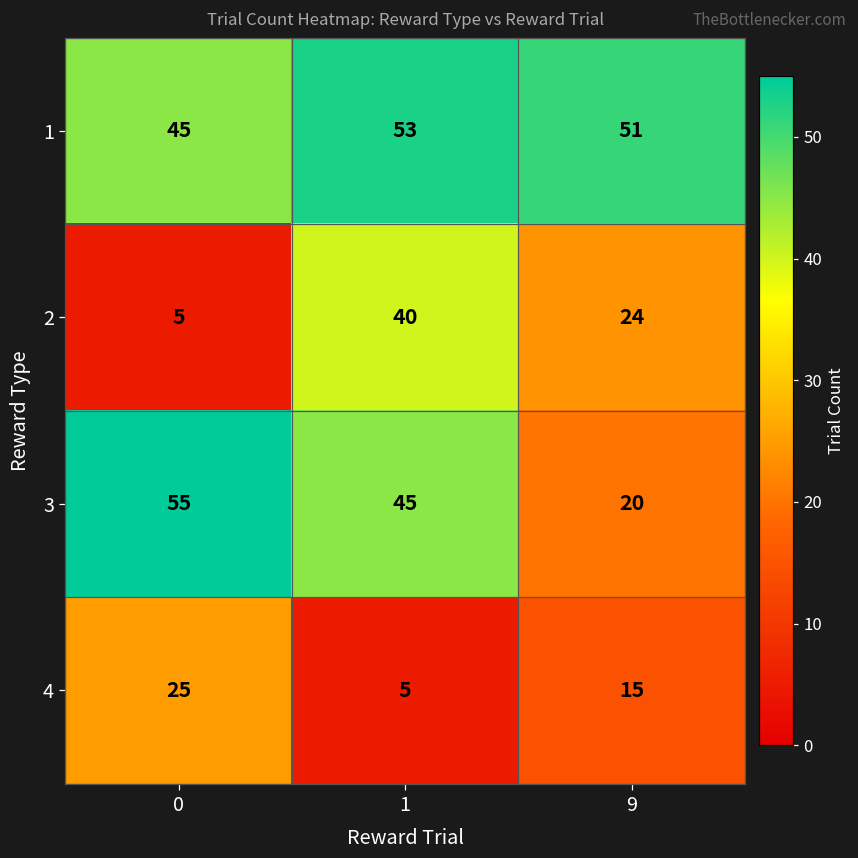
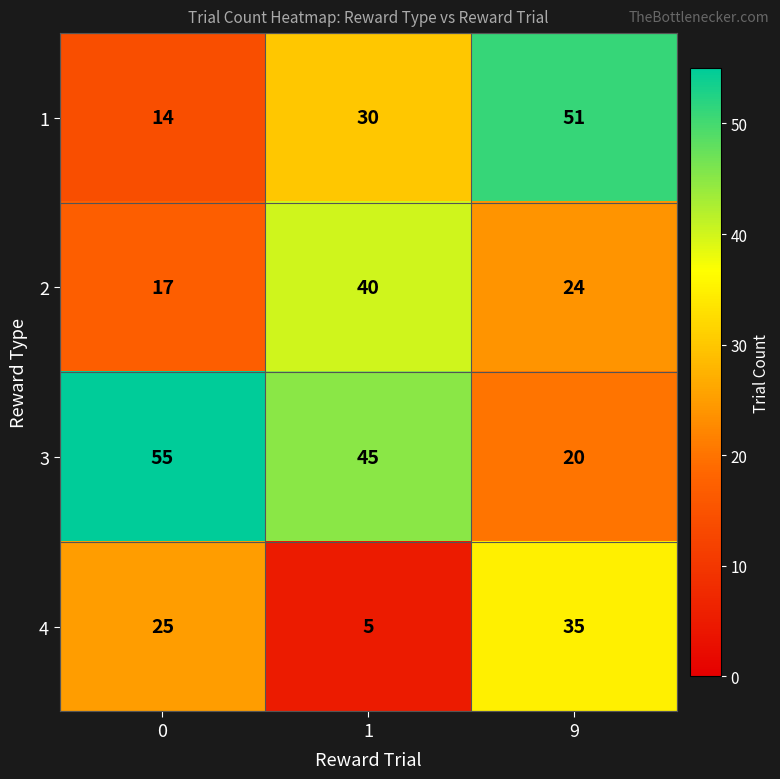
  {
    "1": {
-     "0": 45,
-     "1": 53,
+     "0": 14,
+     "1": 30,
      "9": 51
    },
    "2": {
-     "0": 5,
+     "0": 17,
      "1": 40,
      "9": 24
    },
    "3": {
      "0": 55,
      "1": 45,
      "9": 20
    },
    "4": {
      "0": 25,
      "1": 5,
-     "9": 15
+     "9": 35
    }
  }
